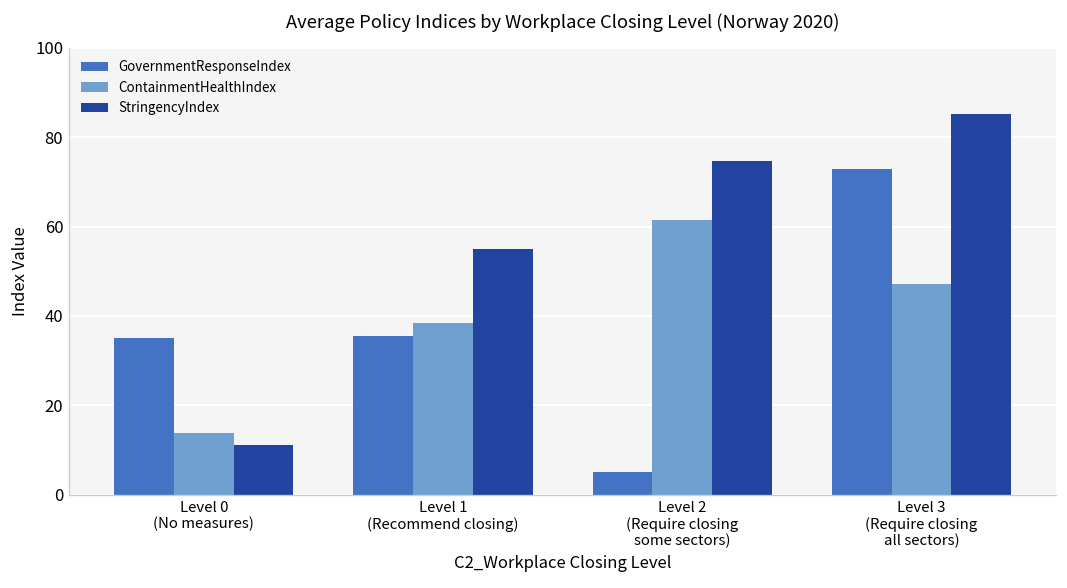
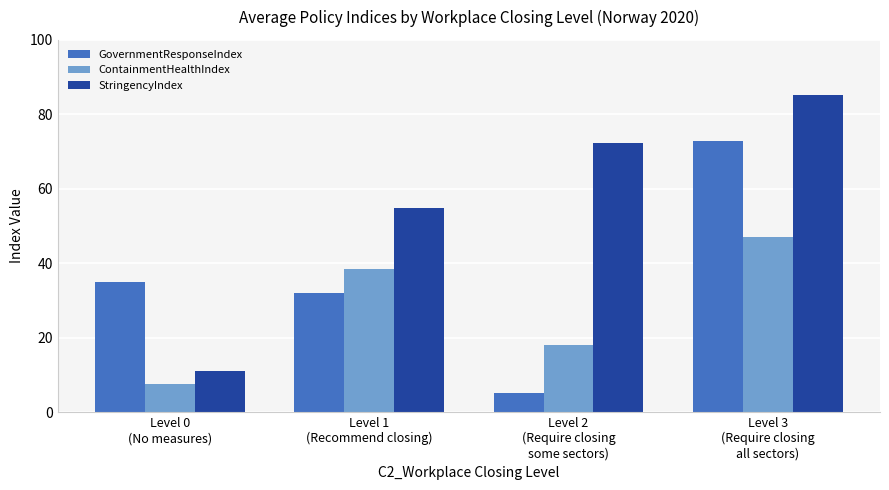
  {
    "GovernmentResponseIndex": {
      "Level 0 (No measures)": 35,
-     "Level 1 (Recommend closing)": 35,
+     "Level 1 (Recommend closing)": 32,
      "Level 2 (Require closing some sectors)": 5,
      "Level 3 (Require closing all sectors)": 73
    },
    "ContainmentHealthIndex": {
-     "Level 0 (No measures)": 14,
+     "Level 0 (No measures)": 8,
      "Level 1 (Recommend closing)": 38,
-     "Level 2 (Require closing some sectors)": 62,
+     "Level 2 (Require closing some sectors)": 18,
      "Level 3 (Require closing all sectors)": 47
    },
    "StringencyIndex": {
      "Level 0 (No measures)": 11,
      "Level 1 (Recommend closing)": 55,
-     "Level 2 (Require closing some sectors)": 75,
+     "Level 2 (Require closing some sectors)": 72,
      "Level 3 (Require closing all sectors)": 85
    }
  }
